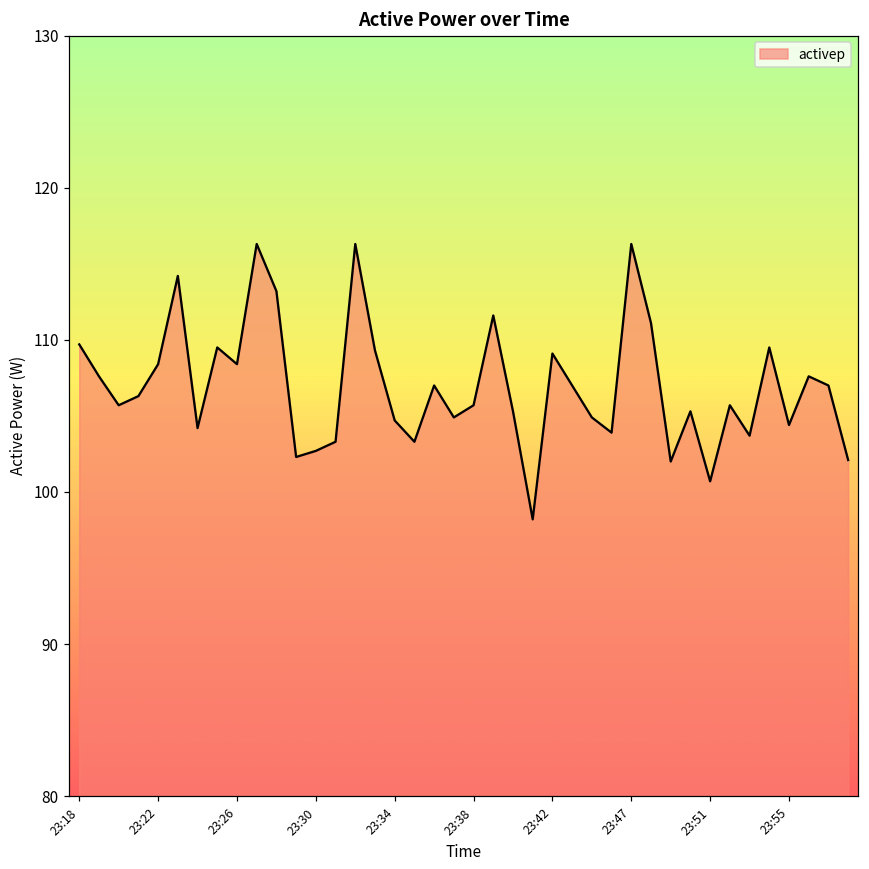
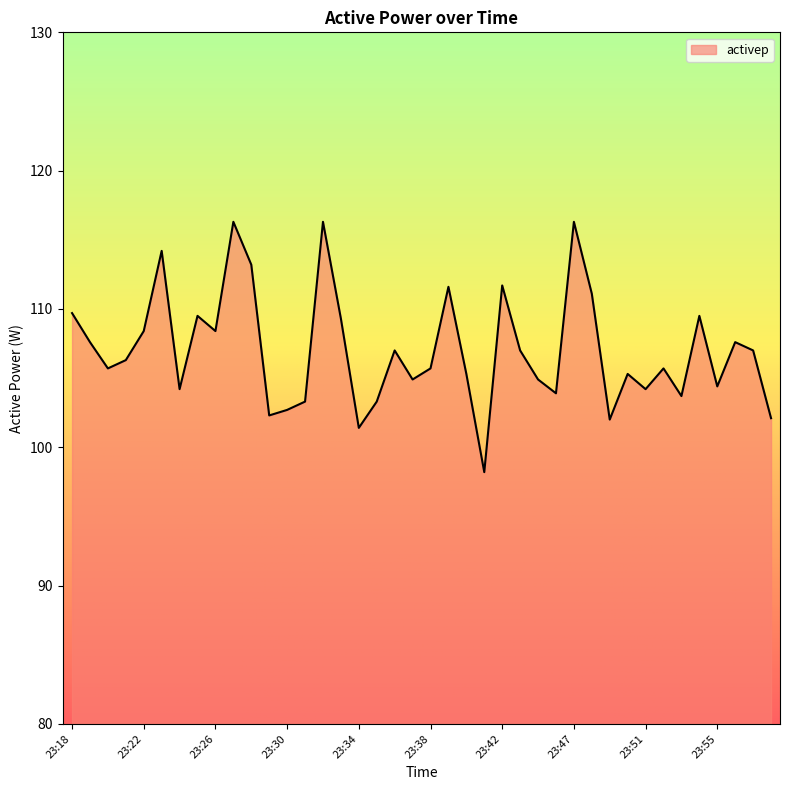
  {
    "23:18": 109.7,
    "23:22": 108.4,
    "23:26": 108.4,
    "23:30": 102.7,
-   "23:34": 104.7,
+   "23:34": 101.4,
    "23:38": 105.7,
-   "23:42": 109.1,
+   "23:42": 111.7,
    "23:47": 116.3,
-   "23:51": 100.7,
+   "23:51": 104.2,
    "23:55": 104.4
  }
